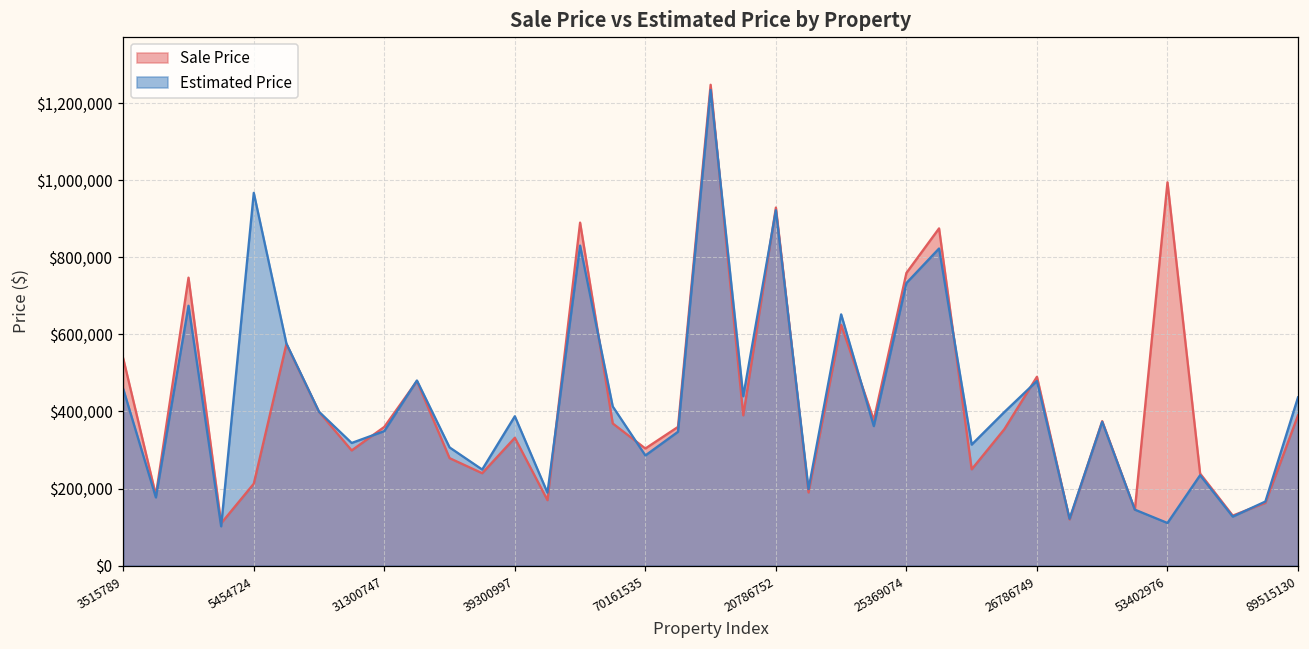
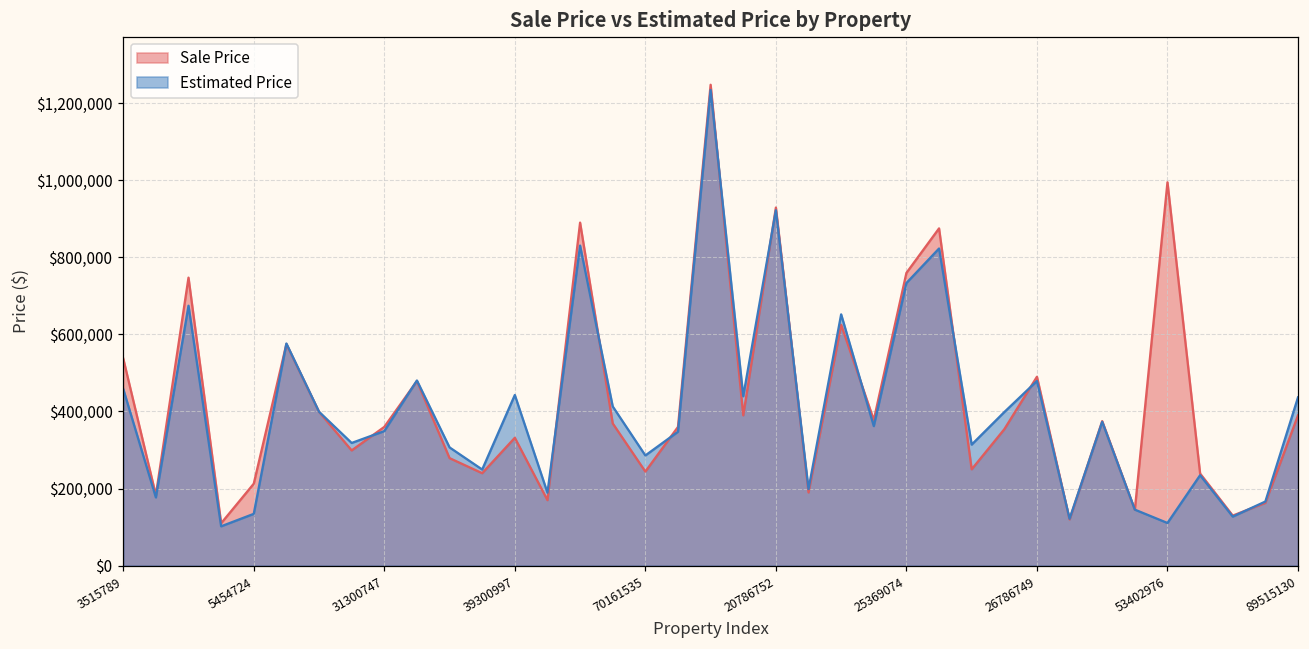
  {
    "Sale Price": {
      "3515789": "$540,000",
      "5454724": "$210,000",
      "31300747": "$360,000",
      "39300997": "$330,000",
-     "70161535": "$300,000",
+     "70161535": "$240,000",
      "25369074": "$760,000",
      "26786749": "$490,000",
      "53402976": "$990,000",
      "89515130": "$390,000"
    },
    "Estimated Price": {
      "3515789": "$460,000",
-     "5454724": "$970,000",
+     "5454724": "$130,000",
      "31300747": "$350,000",
-     "39300997": "$390,000",
+     "39300997": "$440,000",
      "70161535": "$290,000",
      "25369074": "$730,000",
      "26786749": "$480,000",
      "53402976": "$110,000",
      "89515130": "$440,000"
    }
  }
